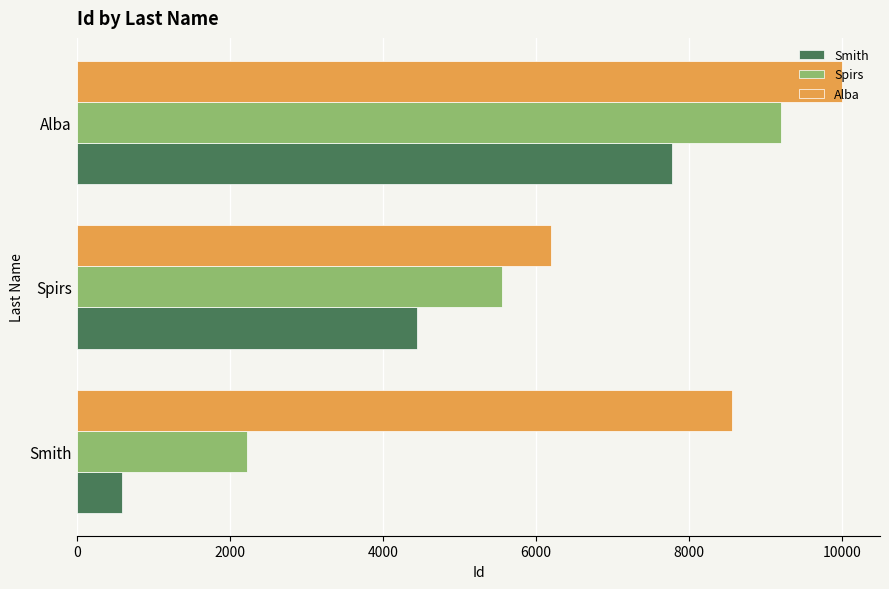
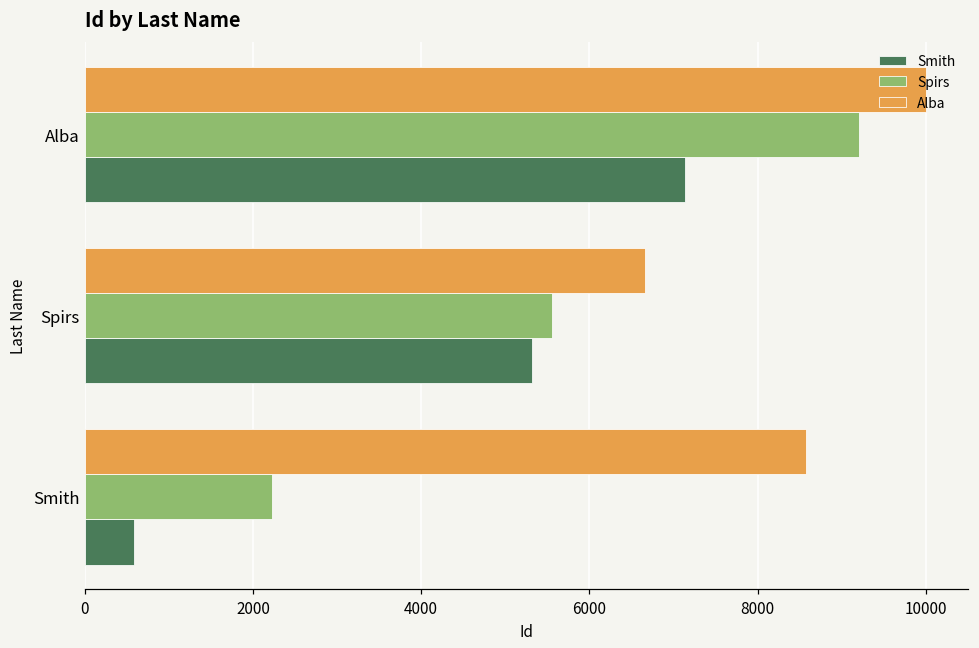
  {
    "Smith": {
-     "Alba": 7800,
-     "Spirs": 4400,
+     "Alba": 7100,
+     "Spirs": 5300,
      "Smith": 600
    },
    "Spirs": {
      "Alba": 9200,
      "Spirs": 5600,
      "Smith": 2200
    },
    "Alba": {
      "Alba": 10000,
-     "Spirs": 6200,
+     "Spirs": 6700,
      "Smith": 8600
    }
  }
